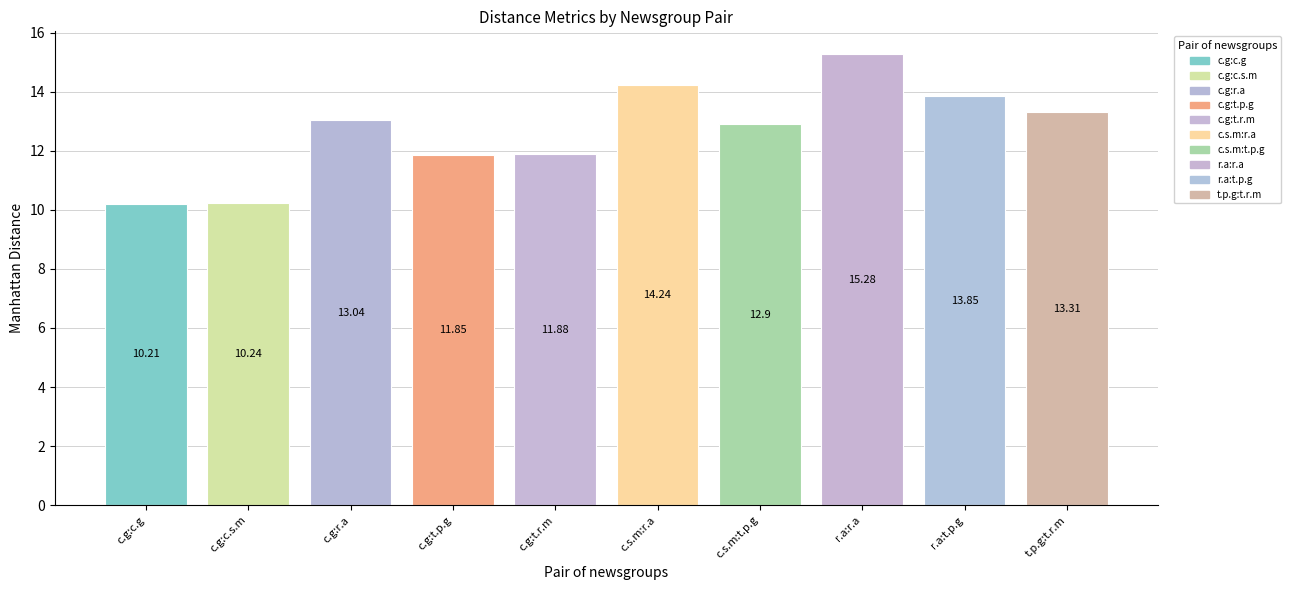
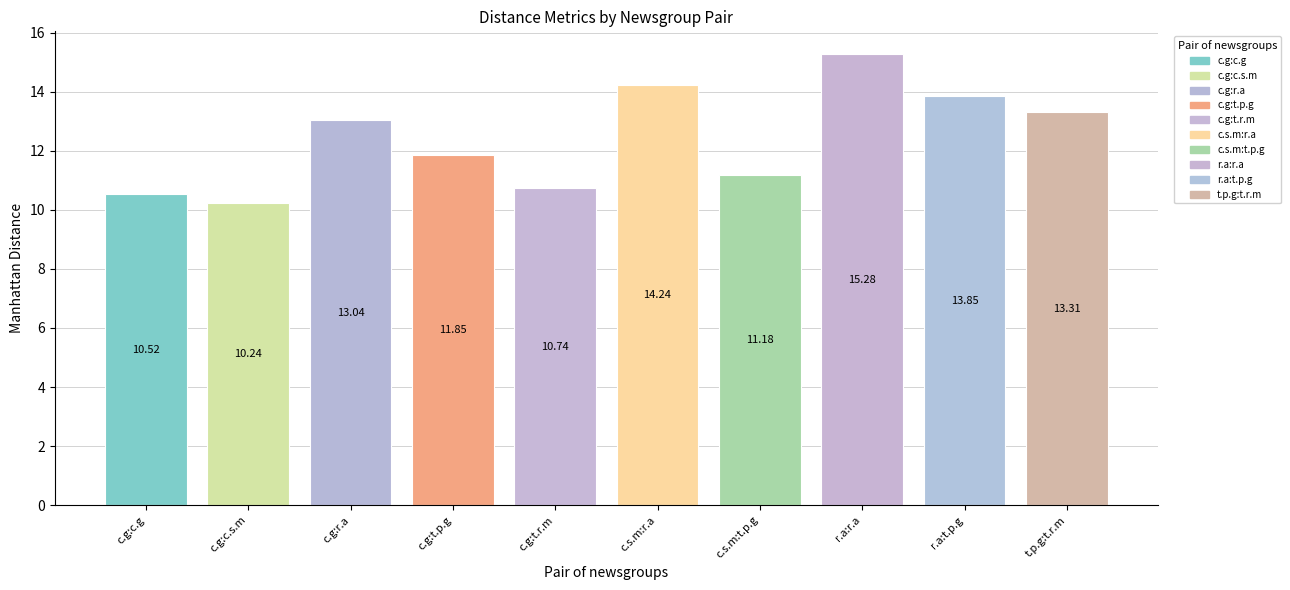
  {
-   "c.g:c.g": 10.21,
+   "c.g:c.g": 10.52,
    "c.g:c.s.m": 10.24,
    "c.g:r.a": 13.04,
    "c.g:t.p.g": 11.85,
-   "c.g:t.r.m": 11.88,
+   "c.g:t.r.m": 10.74,
    "c.s.m:r.a": 14.24,
-   "c.s.m:t.p.g": 12.9,
+   "c.s.m:t.p.g": 11.18,
    "r.a:r.a": 15.28,
    "r.a:t.p.g": 13.85,
    "t.p.g:t.r.m": 13.31
  }
